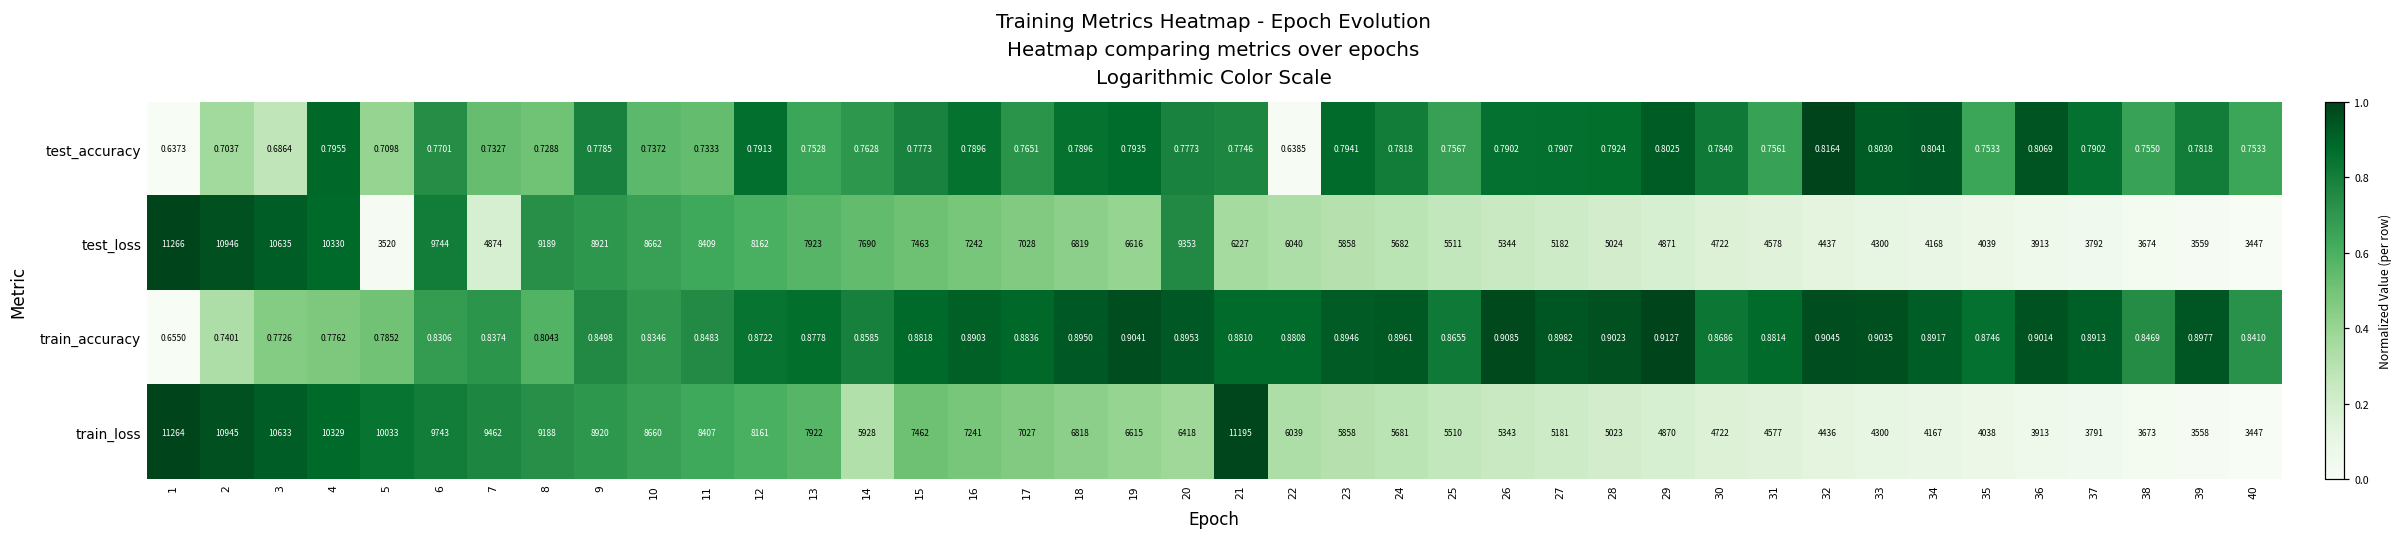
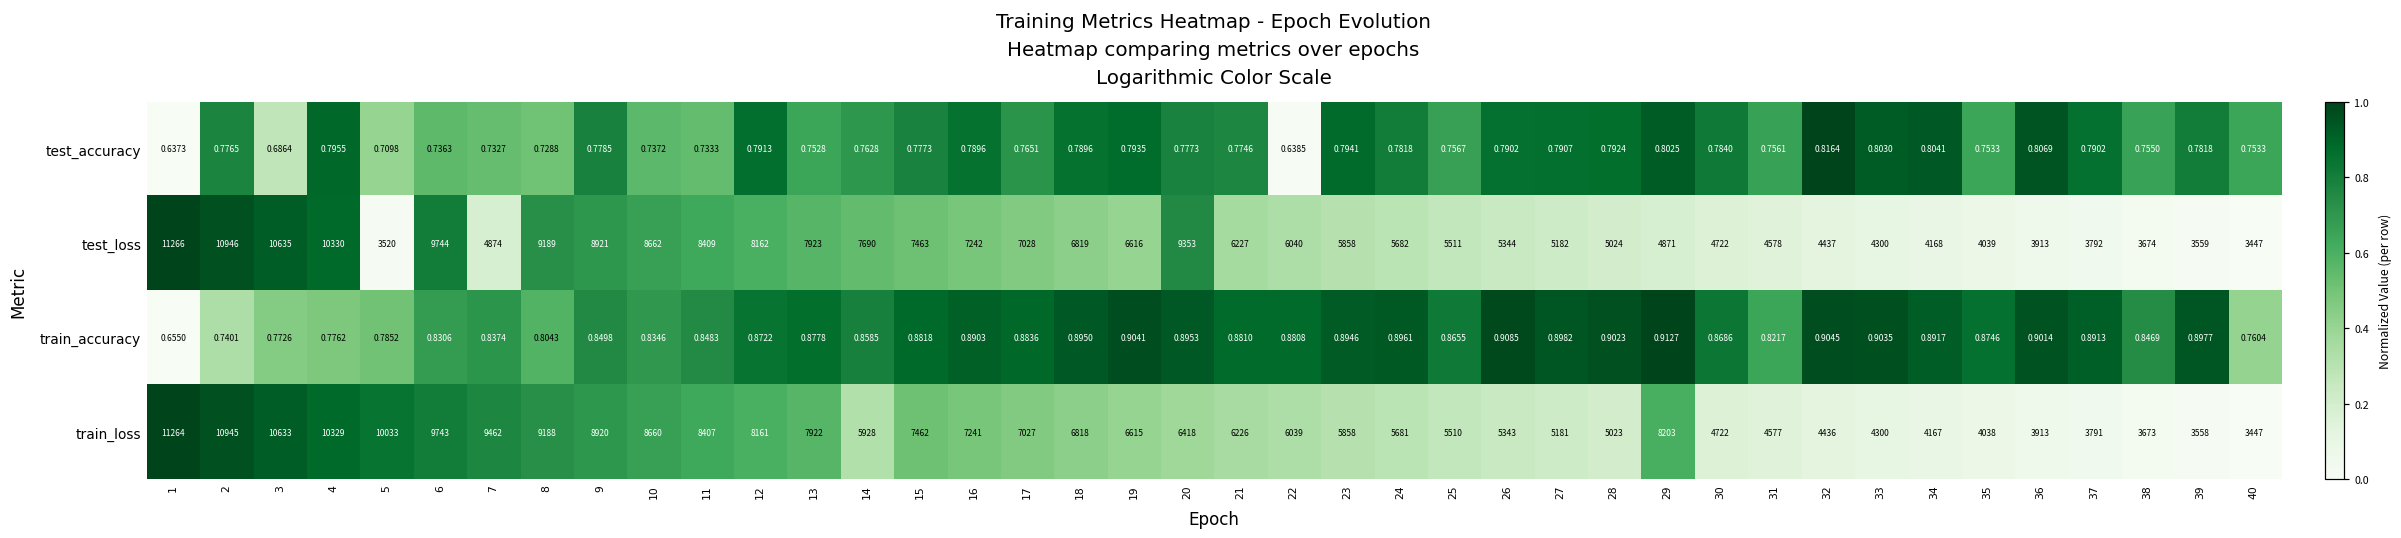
  {
    "test_accuracy": {
      "1": 0.6373,
-     "2": 0.7037,
+     "2": 0.7765,
      "3": 0.6864,
      "4": 0.7955,
      "5": 0.7098,
-     "6": 0.7701,
+     "6": 0.7363,
      "7": 0.7327,
      "8": 0.7288,
      "9": 0.7785,
      "10": 0.7372,
      "11": 0.7333,
      "12": 0.7913,
      "13": 0.7528,
      "14": 0.7628,
      "15": 0.7773,
      "16": 0.7896,
      "17": 0.7651,
      "18": 0.7896,
      "19": 0.7935,
      "20": 0.7773,
      "21": 0.7746,
      "22": 0.6385,
      "23": 0.7941,
      "24": 0.7818,
      "25": 0.7567,
      "26": 0.7902,
      "27": 0.7907,
      "28": 0.7924,
      "29": 0.8025,
      "30": 0.7840,
      "31": 0.7561,
      "32": 0.8164,
      "33": 0.8030,
      "34": 0.8041,
      "35": 0.7533,
      "36": 0.8069,
      "37": 0.7902,
      "38": 0.7550,
      "39": 0.7818,
      "40": 0.7533
    },
    "test_loss": {
      "1": 11266,
      "2": 10946,
      "3": 10635,
      "4": 10330,
      "5": 3520,
      "6": 9744,
      "7": 4874,
      "8": 9189,
      "9": 8921,
      "10": 8662,
      "11": 8409,
      "12": 8162,
      "13": 7923,
      "14": 7690,
      "15": 7463,
      "16": 7242,
      "17": 7028,
      "18": 6819,
      "19": 6616,
      "20": 9353,
      "21": 6227,
      "22": 6040,
      "23": 5858,
      "24": 5682,
      "25": 5511,
      "26": 5344,
      "27": 5182,
      "28": 5024,
      "29": 4871,
      "30": 4722,
      "31": 4578,
      "32": 4437,
      "33": 4300,
      "34": 4168,
      "35": 4039,
      "36": 3913,
      "37": 3792,
      "38": 3674,
      "39": 3559,
      "40": 3447
    },
    "train_accuracy": {
      "1": 0.6550,
      "2": 0.7401,
      "3": 0.7726,
      "4": 0.7762,
      "5": 0.7852,
      "6": 0.8306,
      "7": 0.8374,
      "8": 0.8043,
      "9": 0.8498,
      "10": 0.8346,
      "11": 0.8483,
      "12": 0.8722,
      "13": 0.8778,
      "14": 0.8585,
      "15": 0.8818,
      "16": 0.8903,
      "17": 0.8836,
      "18": 0.8950,
      "19": 0.9041,
      "20": 0.8953,
      "21": 0.8810,
      "22": 0.8808,
      "23": 0.8946,
      "24": 0.8961,
      "25": 0.8655,
      "26": 0.9085,
      "27": 0.8982,
      "28": 0.9023,
      "29": 0.9127,
      "30": 0.8686,
-     "31": 0.8814,
+     "31": 0.8217,
      "32": 0.9045,
      "33": 0.9035,
      "34": 0.8917,
      "35": 0.8746,
      "36": 0.9014,
      "37": 0.8913,
      "38": 0.8469,
      "39": 0.8977,
-     "40": 0.8410
+     "40": 0.7604
    },
    "train_loss": {
      "1": 11264,
      "2": 10945,
      "3": 10633,
      "4": 10329,
      "5": 10033,
      "6": 9743,
      "7": 9462,
      "8": 9188,
      "9": 8920,
      "10": 8660,
      "11": 8407,
      "12": 8161,
      "13": 7922,
      "14": 5928,
      "15": 7462,
      "16": 7241,
      "17": 7027,
      "18": 6818,
      "19": 6615,
      "20": 6418,
-     "21": 11195,
+     "21": 6226,
      "22": 6039,
      "23": 5858,
      "24": 5681,
      "25": 5510,
      "26": 5343,
      "27": 5181,
      "28": 5023,
-     "29": 4870,
+     "29": 8203,
      "30": 4722,
      "31": 4577,
      "32": 4436,
      "33": 4300,
      "34": 4167,
      "35": 4038,
      "36": 3913,
      "37": 3791,
      "38": 3673,
      "39": 3558,
      "40": 3447
    }
  }
